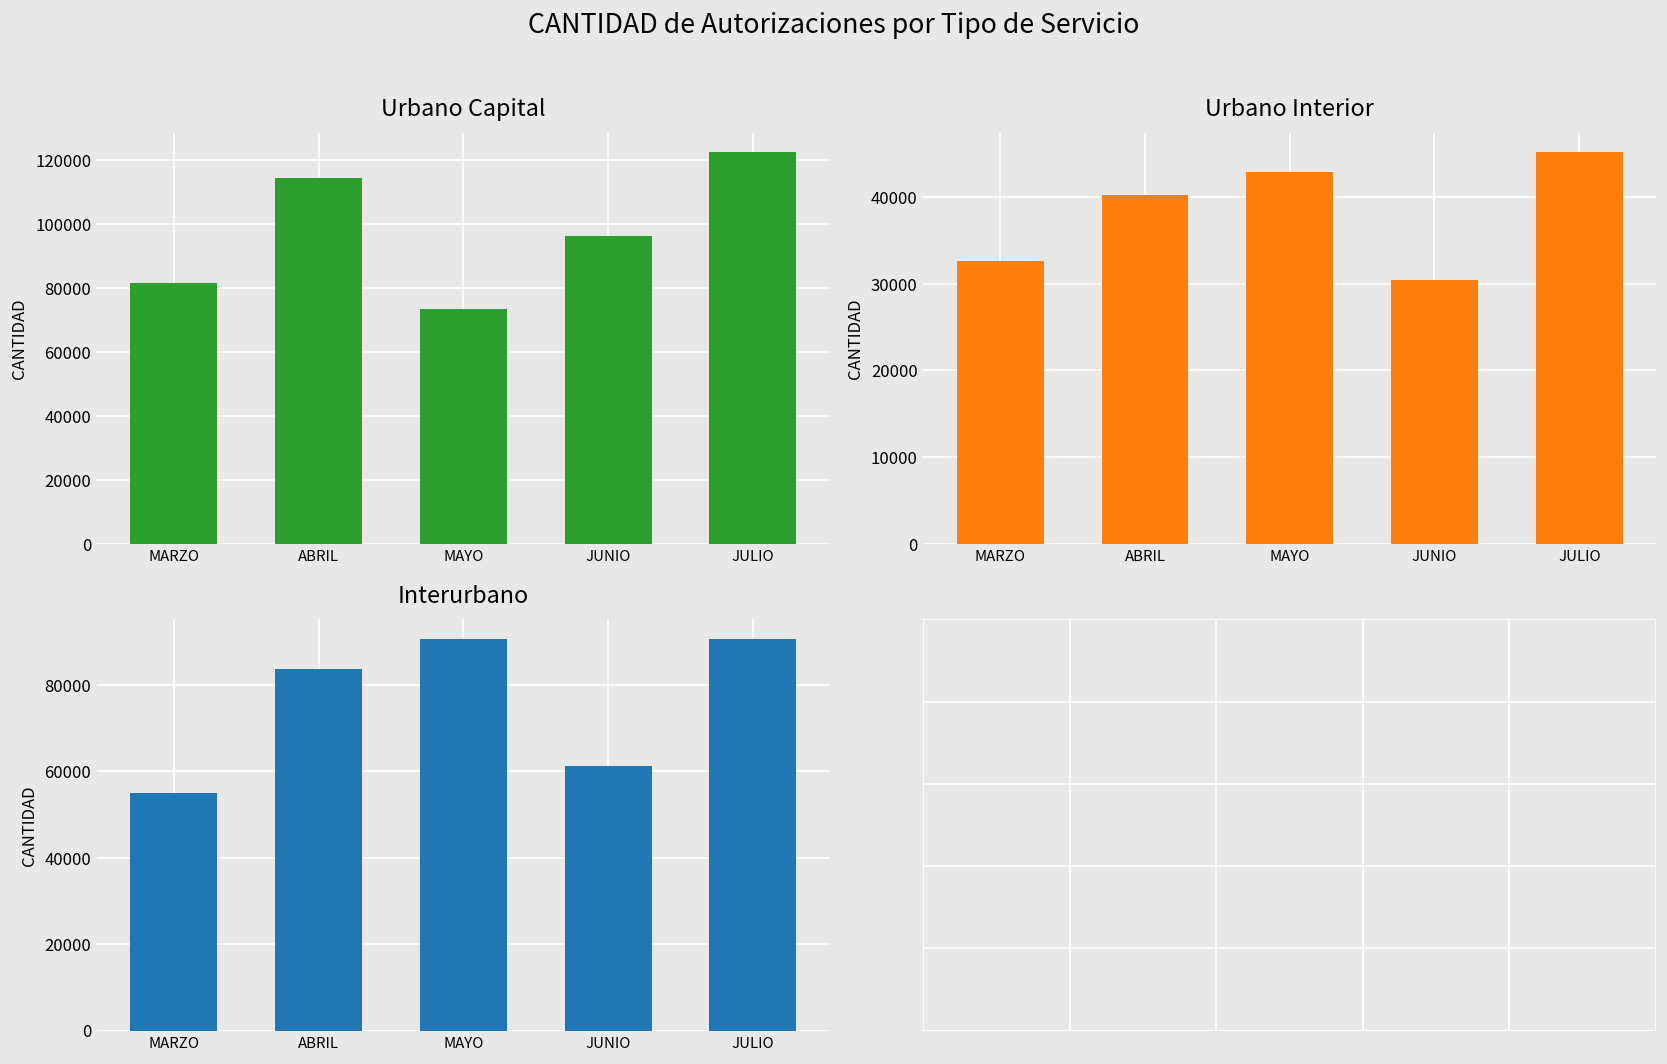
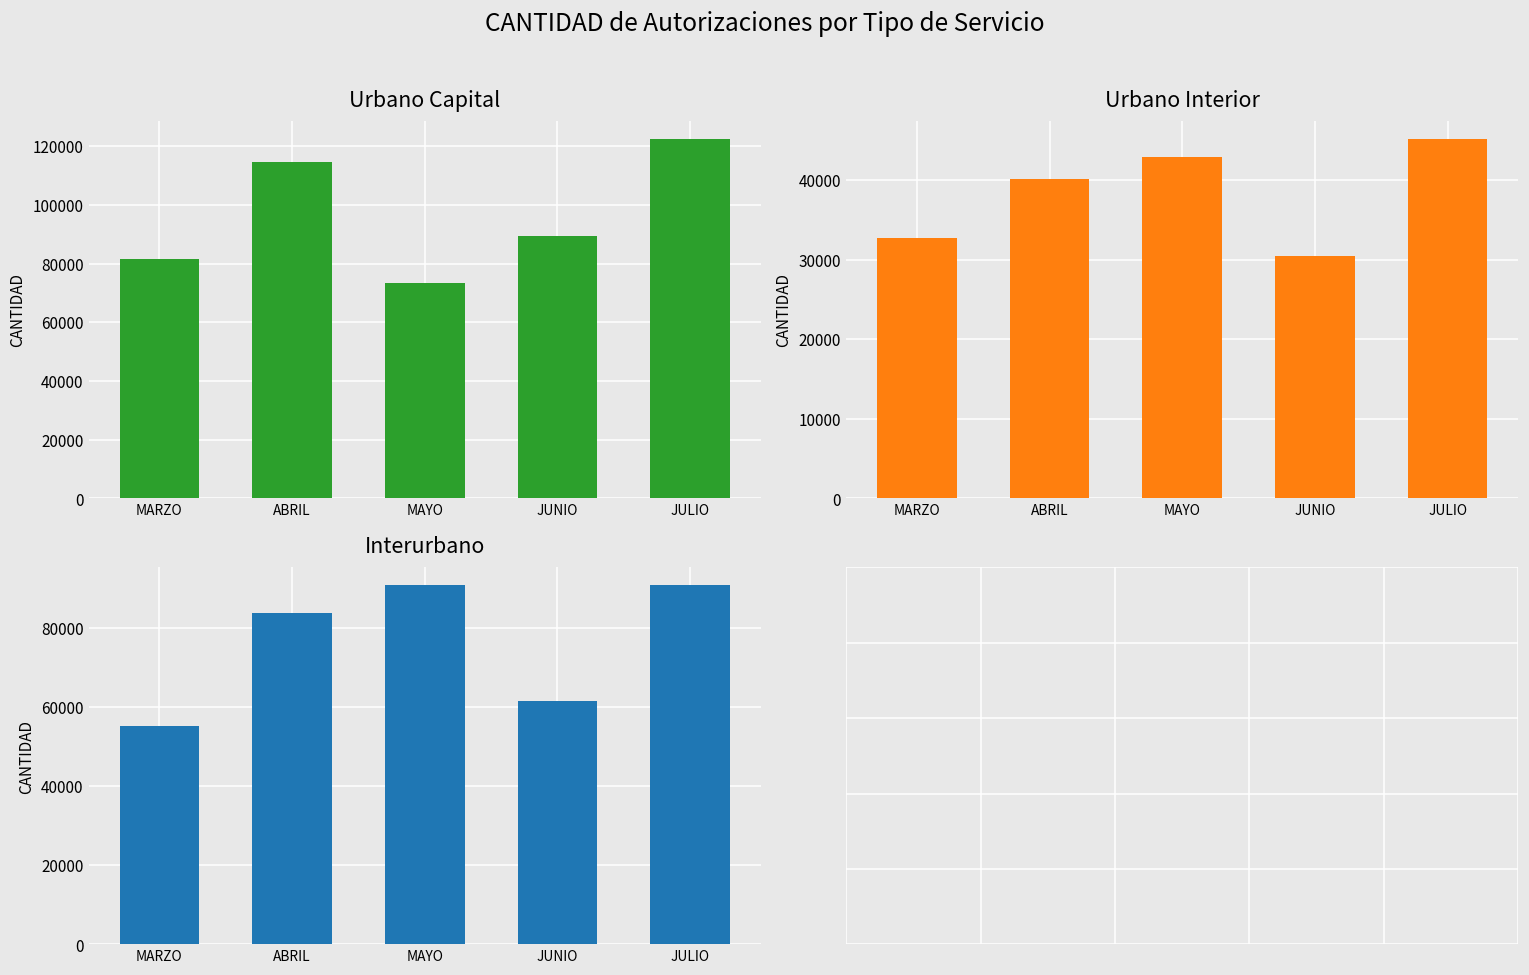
  {
    "Urbano Capital": {
      "MARZO": 82000,
      "ABRIL": 114000,
      "MAYO": 73000,
-     "JUNIO": 96000,
+     "JUNIO": 89000,
      "JULIO": 122000
    },
    "Urbano Interior": {
      "MARZO": 33000,
      "ABRIL": 40000,
      "MAYO": 43000,
      "JUNIO": 30000,
      "JULIO": 45000
    },
    "Interurbano": {
      "MARZO": 55000,
      "ABRIL": 84000,
      "MAYO": 91000,
      "JUNIO": 61000,
      "JULIO": 91000
    }
  }
